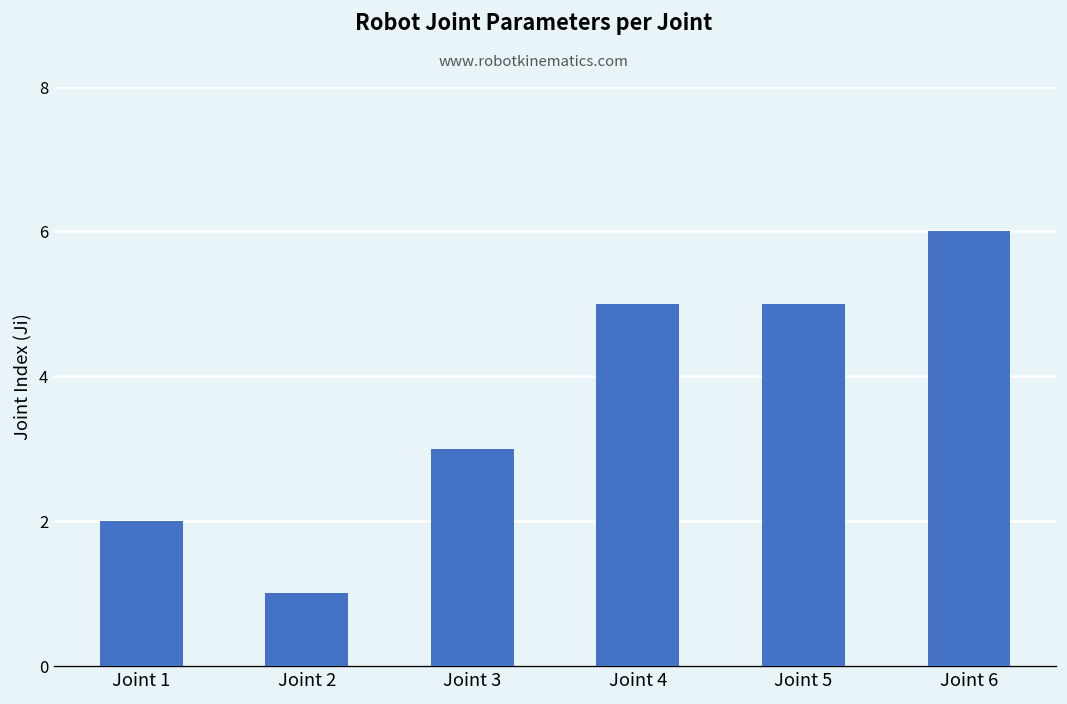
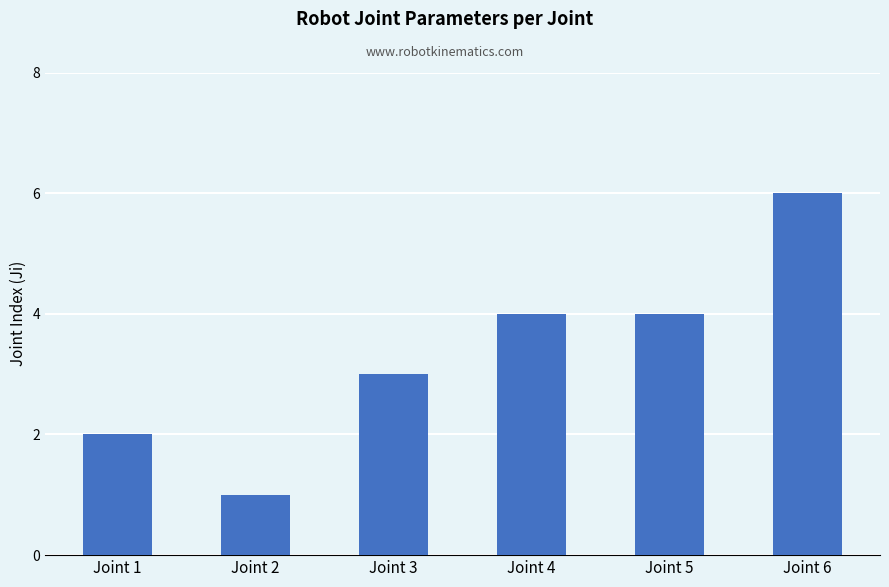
  {
    "Joint 1": 2,
    "Joint 2": 1,
    "Joint 3": 3,
-   "Joint 4": 5,
-   "Joint 5": 5,
+   "Joint 4": 4,
+   "Joint 5": 4,
    "Joint 6": 6
  }
